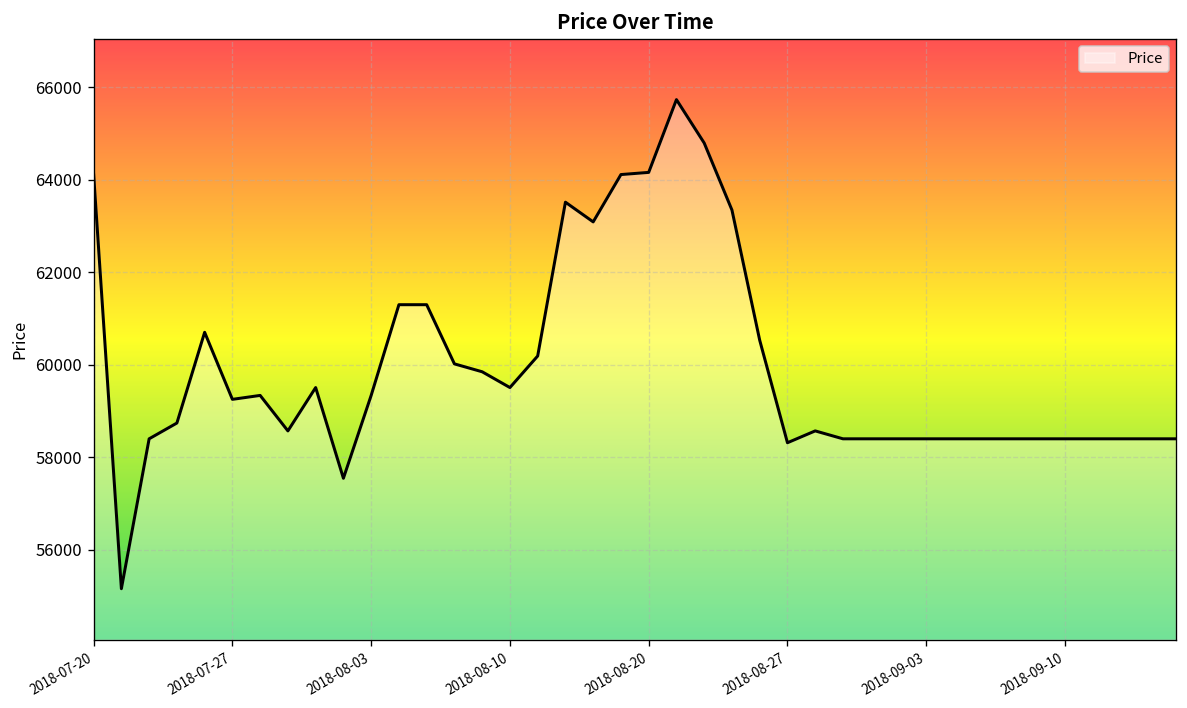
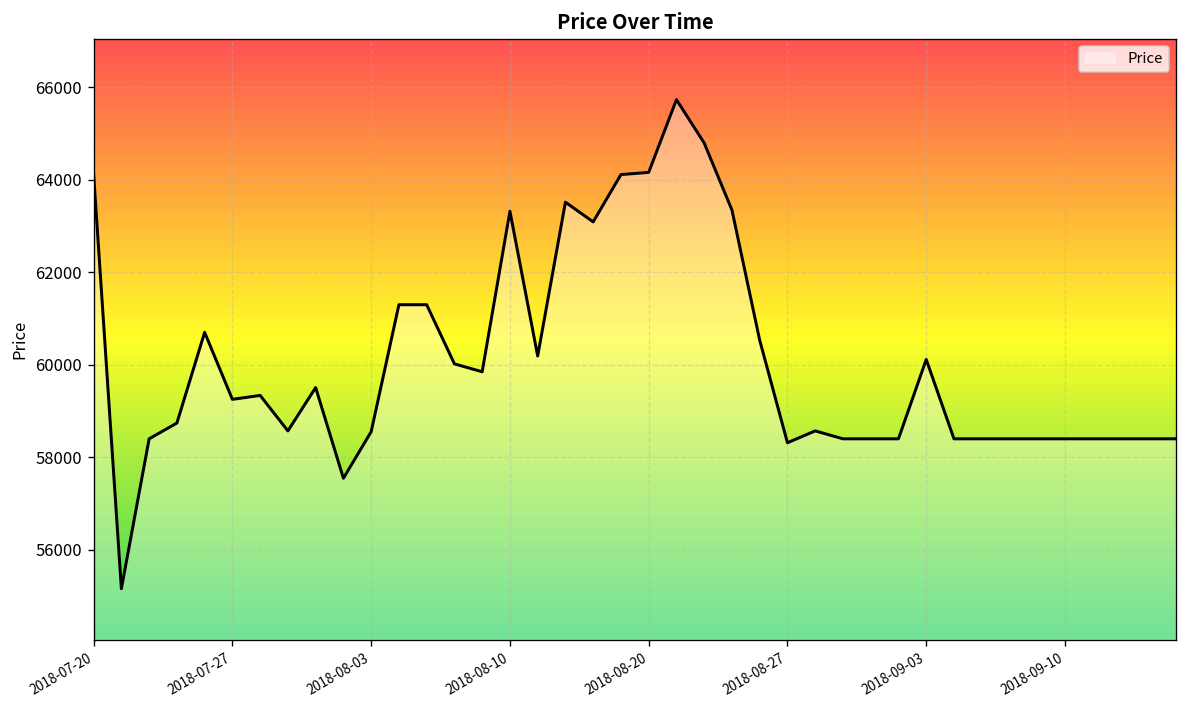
  {
    "2018-07-20": 64100,
    "2018-07-27": 59300,
-   "2018-08-03": 59300,
-   "2018-08-10": 59500,
+   "2018-08-03": 58600,
+   "2018-08-10": 63300,
    "2018-08-20": 64200,
    "2018-08-27": 58300,
-   "2018-09-03": 58400,
+   "2018-09-03": 60100,
    "2018-09-10": 58400
  }
